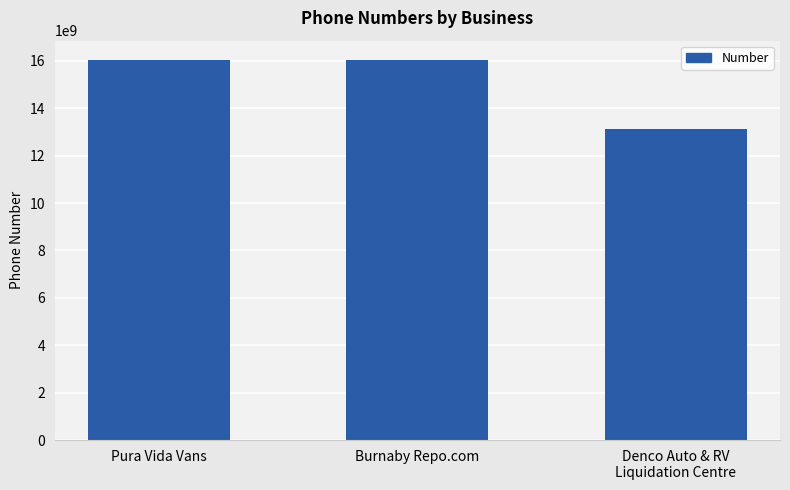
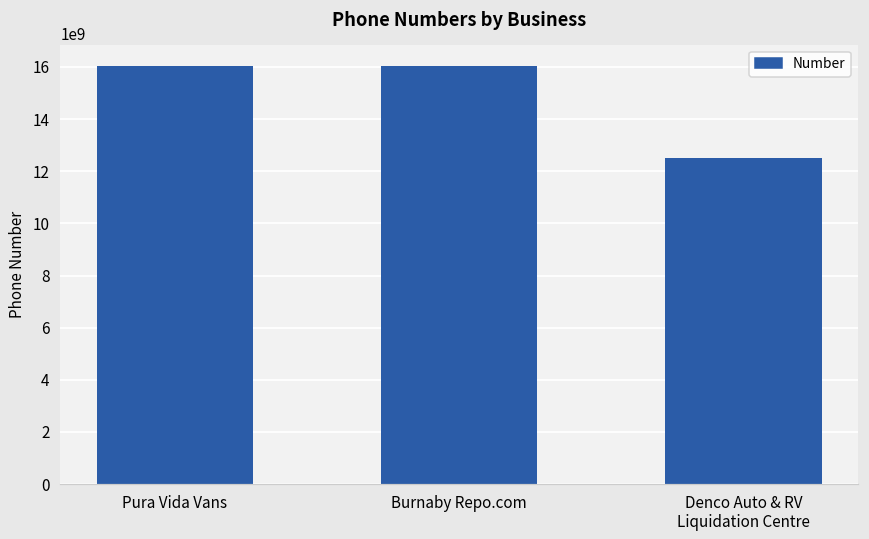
  {
    "Pura Vida Vans": 16000000000,
    "Burnaby Repo.com": 16000000000,
-   "Denco Auto & RV Liquidation Centre": 13100000000
+   "Denco Auto & RV Liquidation Centre": 12500000000
  }
